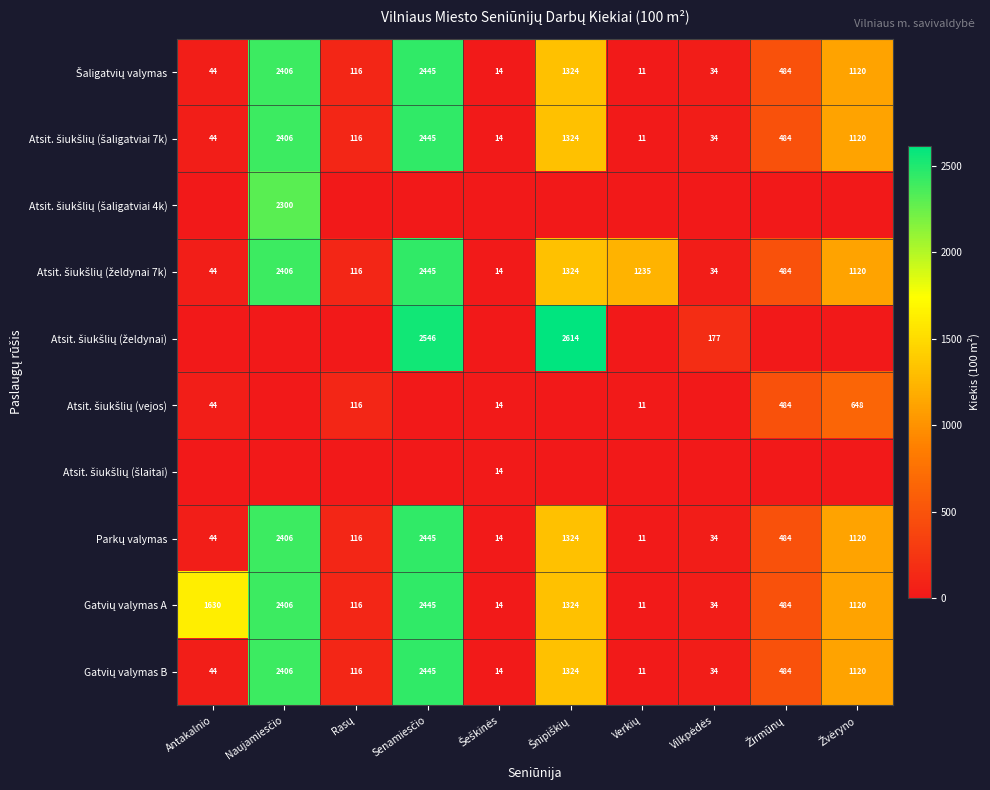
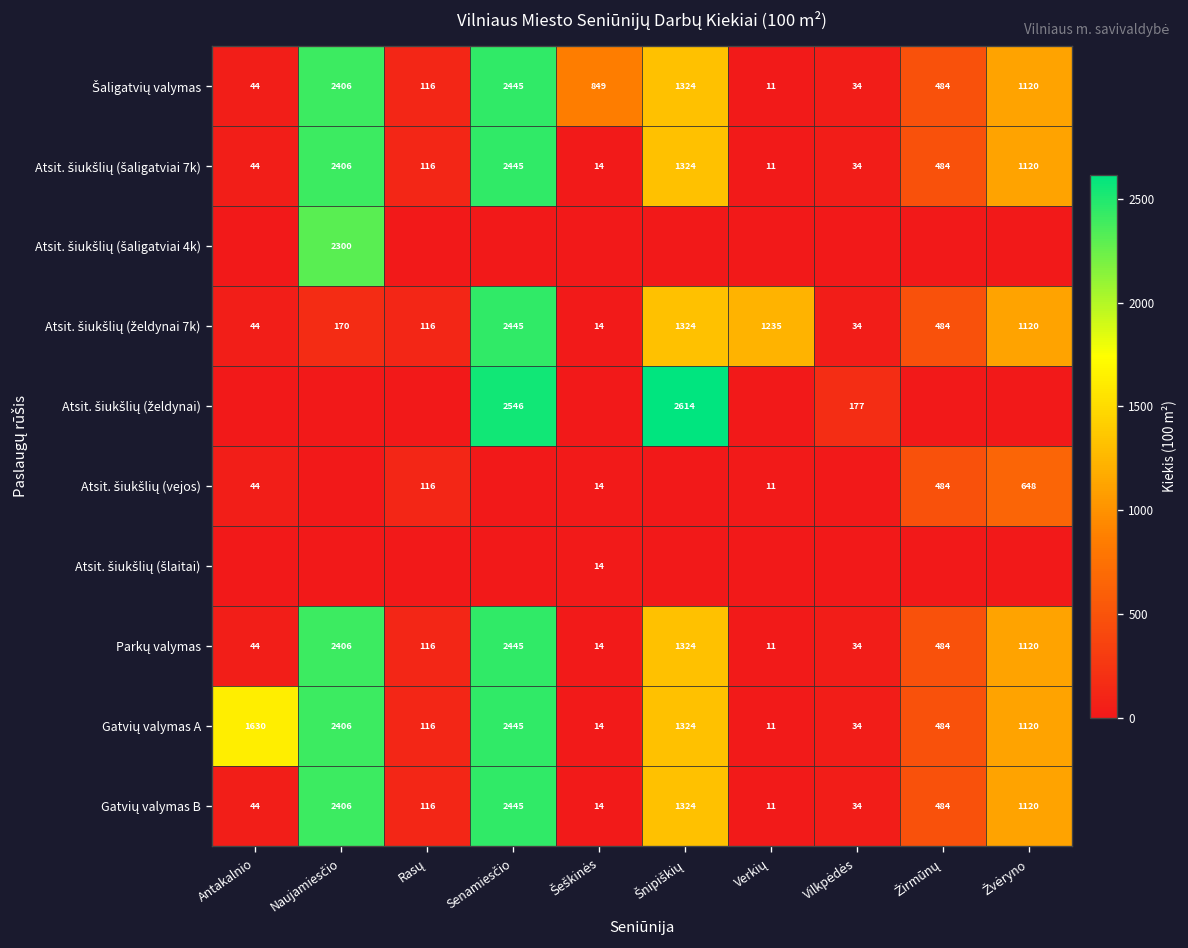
  {
    "Šaligatvių valymas": {
      "Antakalnio": 44,
      "Naujamiesčio": 2406,
      "Rasų": 116,
      "Senamiesčio": 2445,
-     "Šeškinės": 14,
+     "Šeškinės": 849,
      "Šnipiškių": 1324,
      "Verkių": 11,
      "Vilkpėdės": 34,
      "Žirmūnų": 484,
      "Žvėryno": 1120
    },
    "Atsit. šiukšlių (šaligatviai 7k)": {
      "Antakalnio": 44,
      "Naujamiesčio": 2406,
      "Rasų": 116,
      "Senamiesčio": 2445,
      "Šeškinės": 14,
      "Šnipiškių": 1324,
      "Verkių": 11,
      "Vilkpėdės": 34,
      "Žirmūnų": 484,
      "Žvėryno": 1120
    },
    "Atsit. šiukšlių (šaligatviai 4k)": {
      "Naujamiesčio": 2300
    },
    "Atsit. šiukšlių (želdynai 7k)": {
      "Antakalnio": 44,
-     "Naujamiesčio": 2406,
+     "Naujamiesčio": 170,
      "Rasų": 116,
      "Senamiesčio": 2445,
      "Šeškinės": 14,
      "Šnipiškių": 1324,
      "Verkių": 1235,
      "Vilkpėdės": 34,
      "Žirmūnų": 484,
      "Žvėryno": 1120
    },
    "Atsit. šiukšlių (želdynai)": {
      "Senamiesčio": 2546,
      "Šnipiškių": 2614,
      "Vilkpėdės": 177
    },
    "Atsit. šiukšlių (vejos)": {
      "Antakalnio": 44,
      "Rasų": 116,
      "Šeškinės": 14,
      "Verkių": 11,
      "Žirmūnų": 484,
      "Žvėryno": 648
    },
    "Atsit. šiukšlių (šlaitai)": {
      "Šeškinės": 14
    },
    "Parkų valymas": {
      "Antakalnio": 44,
      "Naujamiesčio": 2406,
      "Rasų": 116,
      "Senamiesčio": 2445,
      "Šeškinės": 14,
      "Šnipiškių": 1324,
      "Verkių": 11,
      "Vilkpėdės": 34,
      "Žirmūnų": 484,
      "Žvėryno": 1120
    },
    "Gatvių valymas A": {
      "Antakalnio": 1630,
      "Naujamiesčio": 2406,
      "Rasų": 116,
      "Senamiesčio": 2445,
      "Šeškinės": 14,
      "Šnipiškių": 1324,
      "Verkių": 11,
      "Vilkpėdės": 34,
      "Žirmūnų": 484,
      "Žvėryno": 1120
    },
    "Gatvių valymas B": {
      "Antakalnio": 44,
      "Naujamiesčio": 2406,
      "Rasų": 116,
      "Senamiesčio": 2445,
      "Šeškinės": 14,
      "Šnipiškių": 1324,
      "Verkių": 11,
      "Vilkpėdės": 34,
      "Žirmūnų": 484,
      "Žvėryno": 1120
    }
  }
